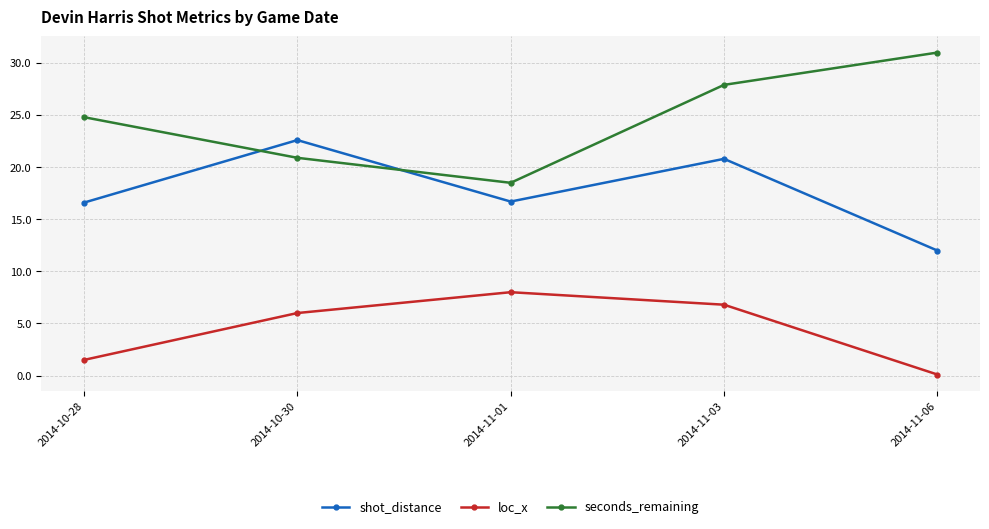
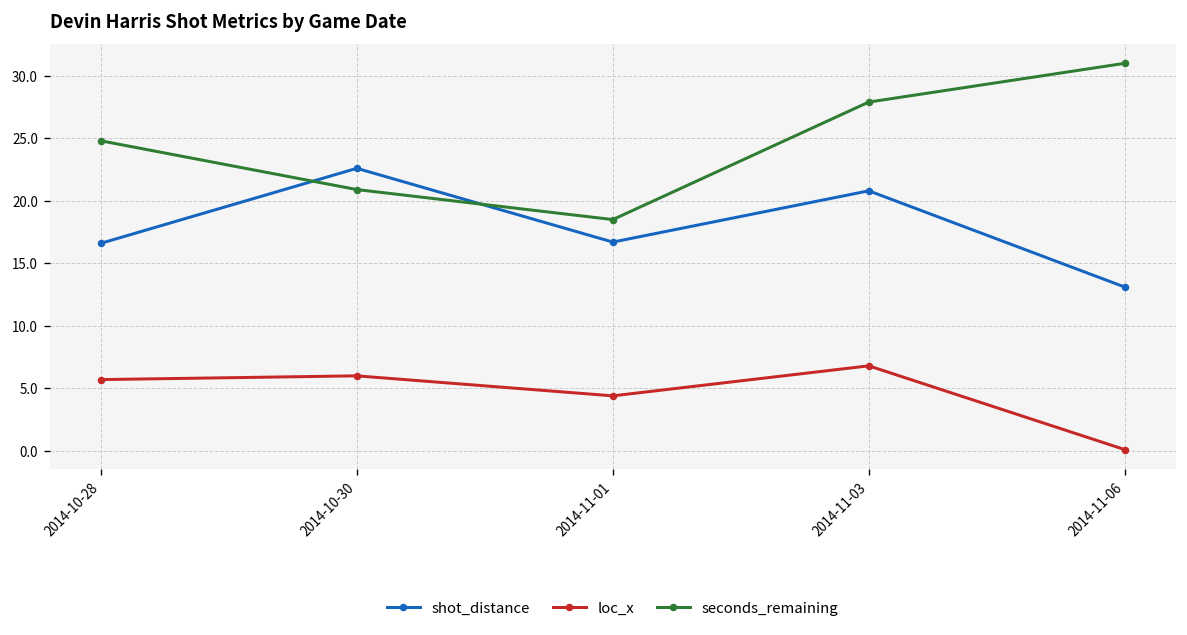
  {
    "shot_distance": {
      "2014-10-28": 16.6,
      "2014-10-30": 22.6,
      "2014-11-01": 16.7,
      "2014-11-03": 20.8,
-     "2014-11-06": 12.0
+     "2014-11-06": 13.1
    },
    "loc_x": {
-     "2014-10-28": 1.5,
+     "2014-10-28": 5.7,
      "2014-10-30": 6.0,
-     "2014-11-01": 8.0,
+     "2014-11-01": 4.4,
      "2014-11-03": 6.8,
      "2014-11-06": 0.1
    },
    "seconds_remaining": {
      "2014-10-28": 24.8,
      "2014-10-30": 20.9,
      "2014-11-01": 18.5,
      "2014-11-03": 27.9,
      "2014-11-06": 31.0
    }
  }
